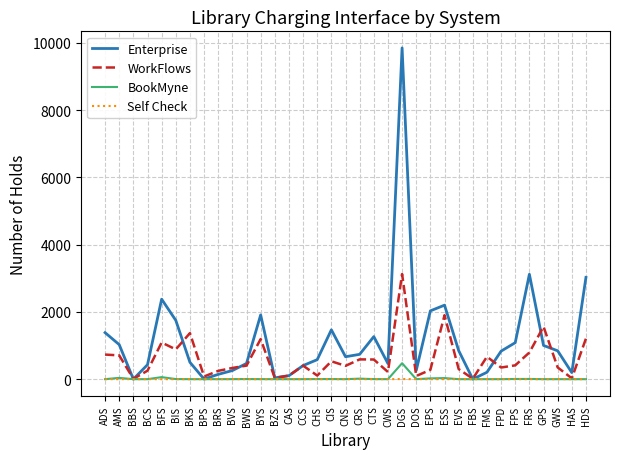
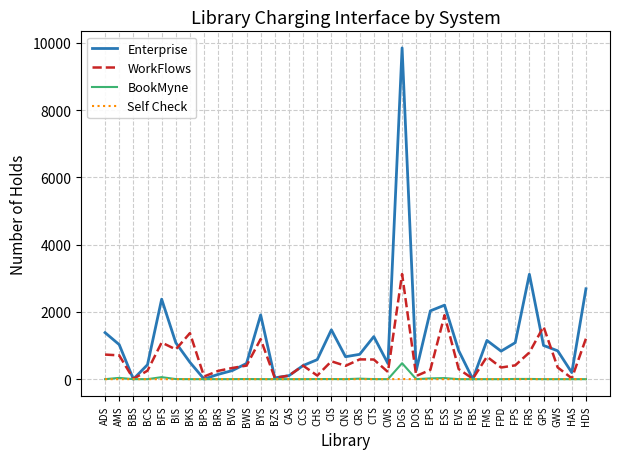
  {
    "Enterprise": {
      "ADS": 1400,
      "AMS": 1000,
      "BCS": 400,
      "BFS": 2400,
-     "BIS": 1700,
+     "BIS": 1100,
      "BKS": 500,
      "BRS": 100,
      "BYS": 1900,
      "CHS": 600,
      "CIS": 1500,
      "CNS": 700,
      "CRS": 700,
      "CTS": 1300,
      "CWS": 500,
      "DGS": 9800,
      "DOS": 300,
      "EPS": 2000,
      "ESS": 2200,
      "EVS": 900,
-     "FMS": 200,
+     "FMS": 1200,
      "FPD": 800,
      "FPS": 1100,
      "FRS": 3100,
      "GPS": 1000,
      "GWS": 800,
      "HAS": 200,
-     "HDS": 3000
+     "HDS": 2700
    },
    "WorkFlows": {
      "ADS": 700,
      "AMS": 700,
      "BCS": 300,
      "BFS": 1100,
      "BIS": 900,
      "BKS": 1400,
      "BPS": 100,
      "BRS": 200,
      "BYS": 1200,
      "CHS": 100,
      "CIS": 500,
      "CNS": 400,
      "CRS": 600,
      "CTS": 600,
      "CWS": 200,
      "DGS": 3100,
      "DOS": 100,
      "EPS": 300,
      "ESS": 1900,
      "EVS": 300,
      "FMS": 700,
      "FPD": 300,
      "FPS": 400,
      "FRS": 800,
      "GPS": 1600,
      "GWS": 300,
      "HDS": 1200
    },
    "BookMyne": {
      "DGS": 500
    },
    "Self Check": {
      "DGS": 0
    }
  }
